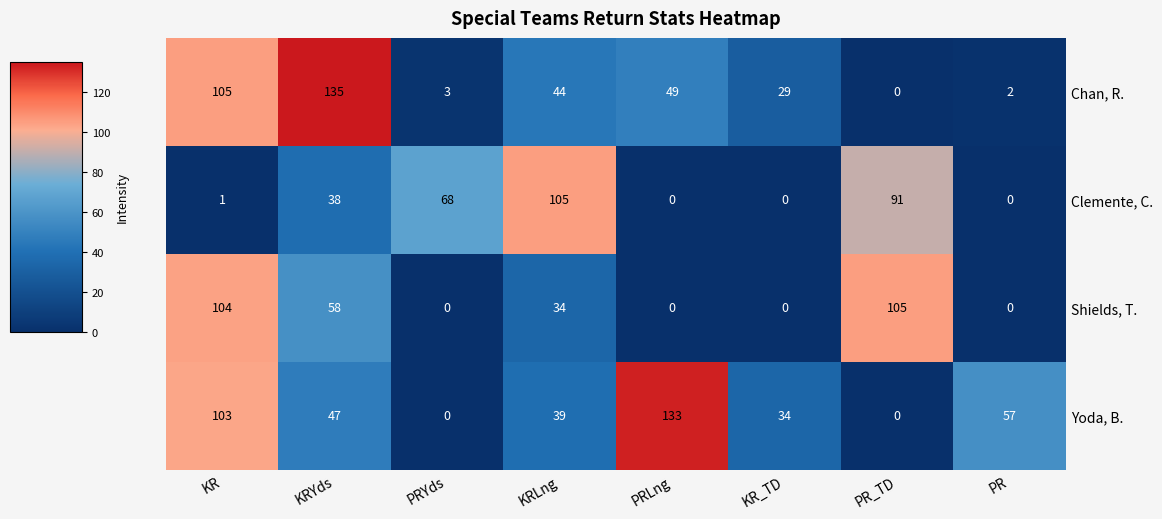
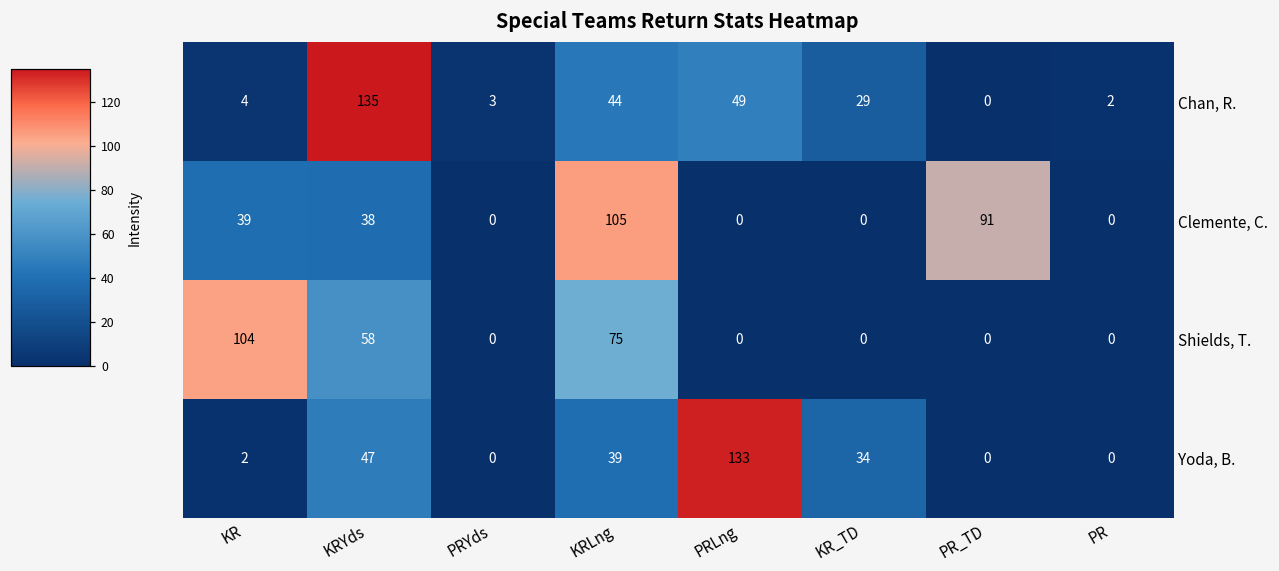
  {
    "Chan, R.": {
-     "KR": 105,
+     "KR": 4,
      "KRYds": 135,
      "PRYds": 3,
      "KRLng": 44,
      "PRLng": 49,
      "KR_TD": 29,
      "PR_TD": 0,
      "PR": 2
    },
    "Clemente, C.": {
-     "KR": 1,
+     "KR": 39,
      "KRYds": 38,
-     "PRYds": 68,
+     "PRYds": 0,
      "KRLng": 105,
      "PRLng": 0,
      "KR_TD": 0,
      "PR_TD": 91,
      "PR": 0
    },
    "Shields, T.": {
      "KR": 104,
      "KRYds": 58,
      "PRYds": 0,
-     "KRLng": 34,
+     "KRLng": 75,
      "PRLng": 0,
      "KR_TD": 0,
-     "PR_TD": 105,
+     "PR_TD": 0,
      "PR": 0
    },
    "Yoda, B.": {
-     "KR": 103,
+     "KR": 2,
      "KRYds": 47,
      "PRYds": 0,
      "KRLng": 39,
      "PRLng": 133,
      "KR_TD": 34,
      "PR_TD": 0,
-     "PR": 57
+     "PR": 0
    }
  }
